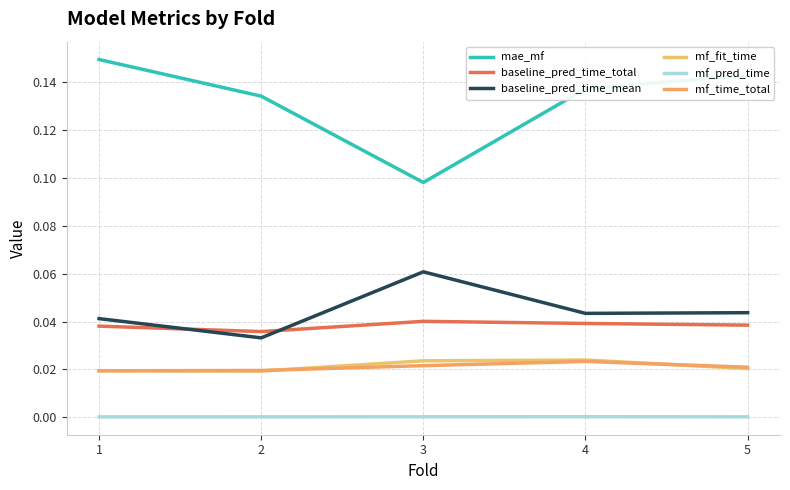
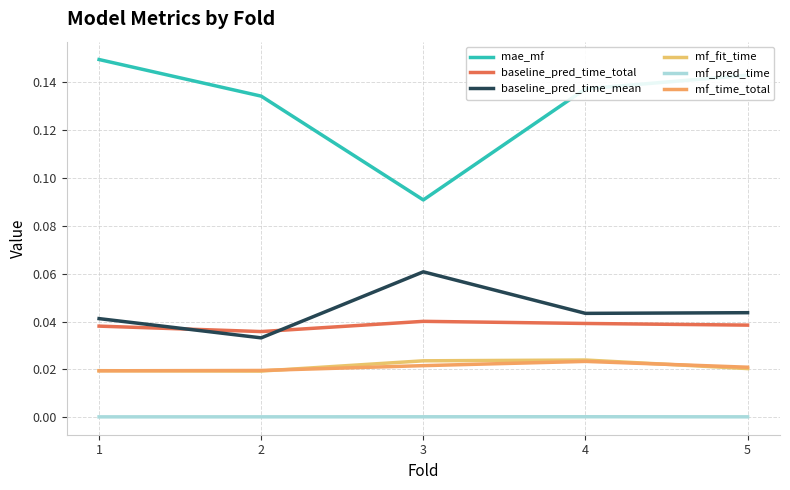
  {
    "mae_mf": {
      "1": 0.149,
      "2": 0.134,
-     "3": 0.098
+     "3": 0.091
    },
    "baseline_pred_time_mean": {
      "1": 0.041,
      "2": 0.033,
      "3": 0.061,
      "4": 0.043,
      "5": 0.044
    },
    "mf_pred_time": {
      "1": 0.000,
      "2": 0.000,
      "3": 0.000,
      "4": 0.000,
      "5": 0.000
    }
  }
